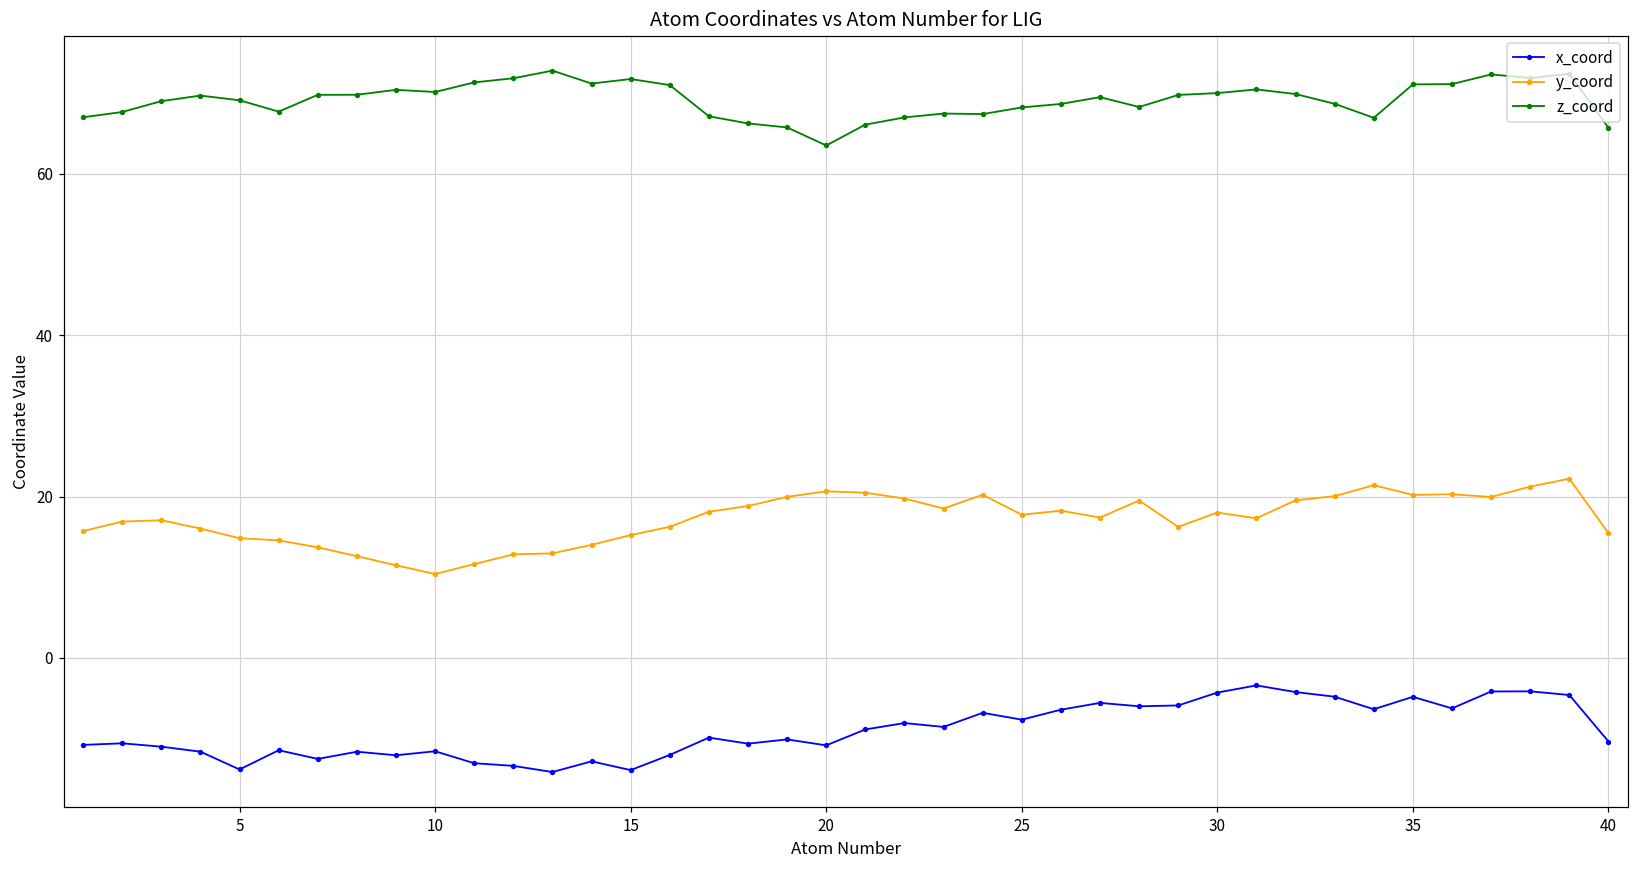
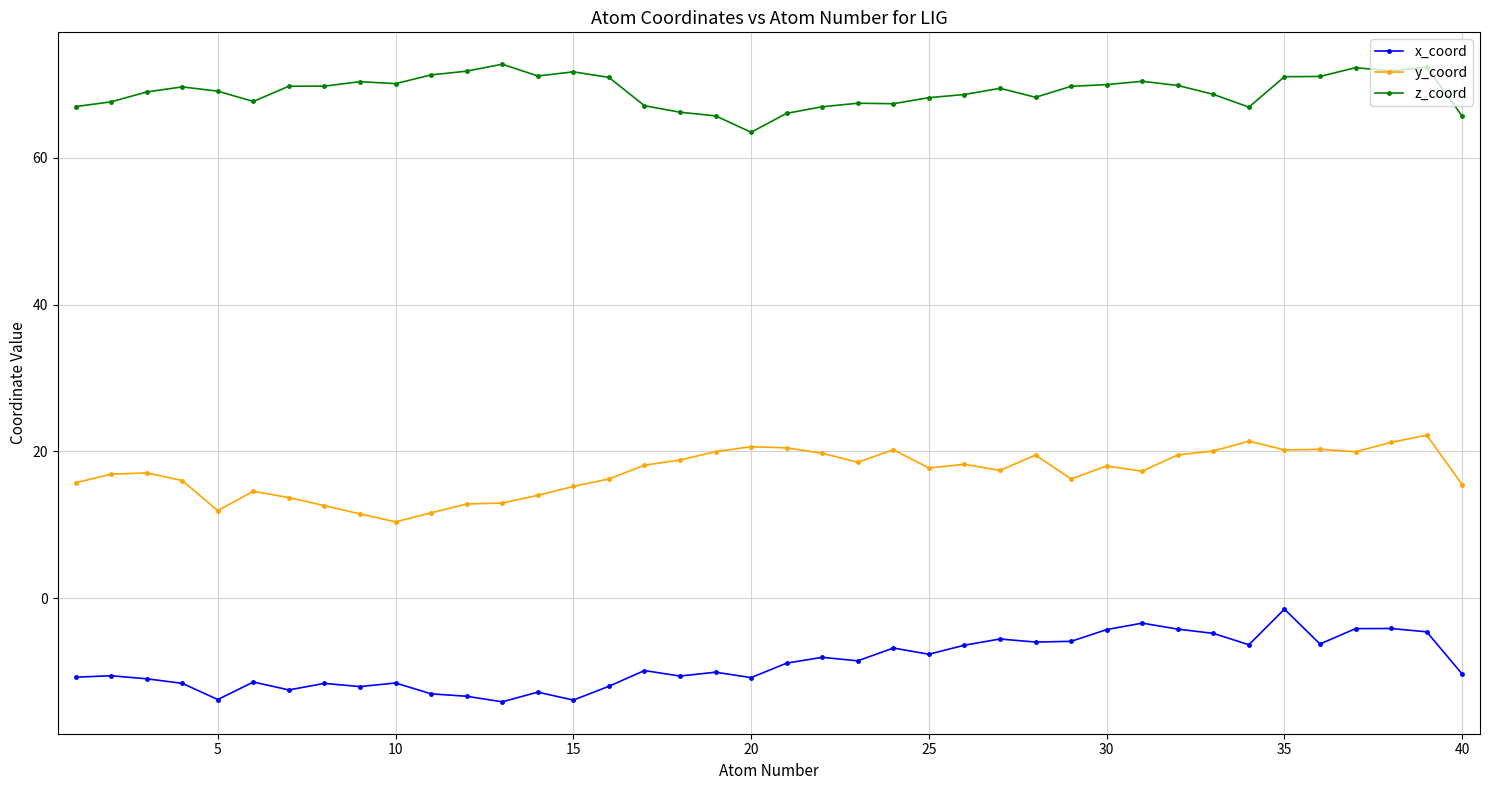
  {
    "x_coord": {
      "5": -14,
      "10": -12,
      "15": -14,
      "20": -11,
      "25": -8,
      "30": -4,
-     "35": -5,
+     "35": -2,
      "40": -10
    },
    "y_coord": {
-     "5": 15,
+     "5": 12,
      "10": 10,
      "15": 15,
      "20": 21,
      "25": 18,
      "30": 18,
      "35": 20,
      "40": 15
    },
    "z_coord": {
      "5": 69,
      "10": 70,
      "15": 72,
      "20": 64,
      "25": 68,
      "30": 70,
      "35": 71,
      "40": 66
    }
  }
